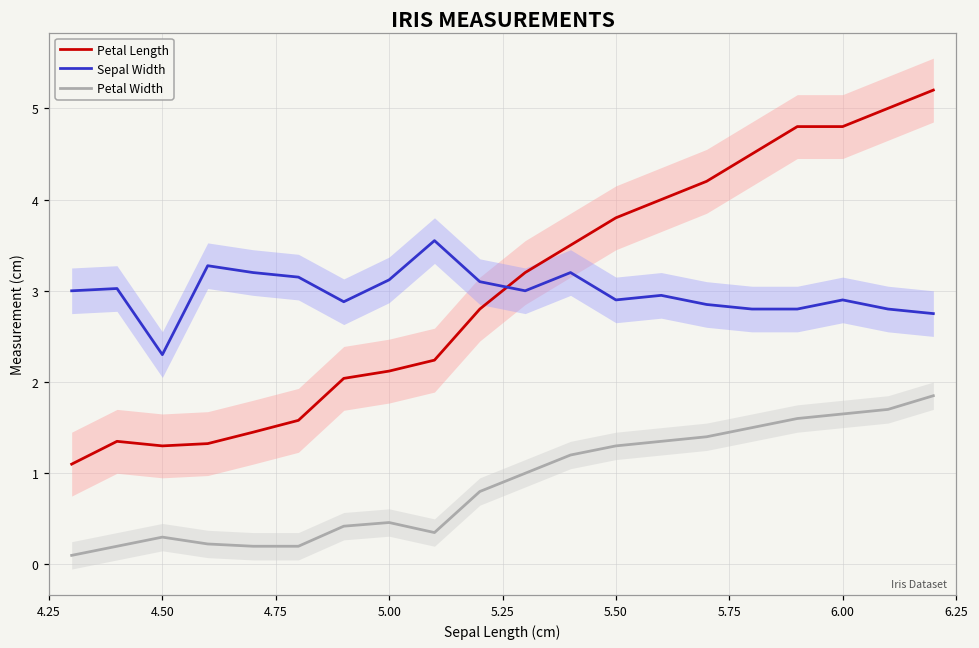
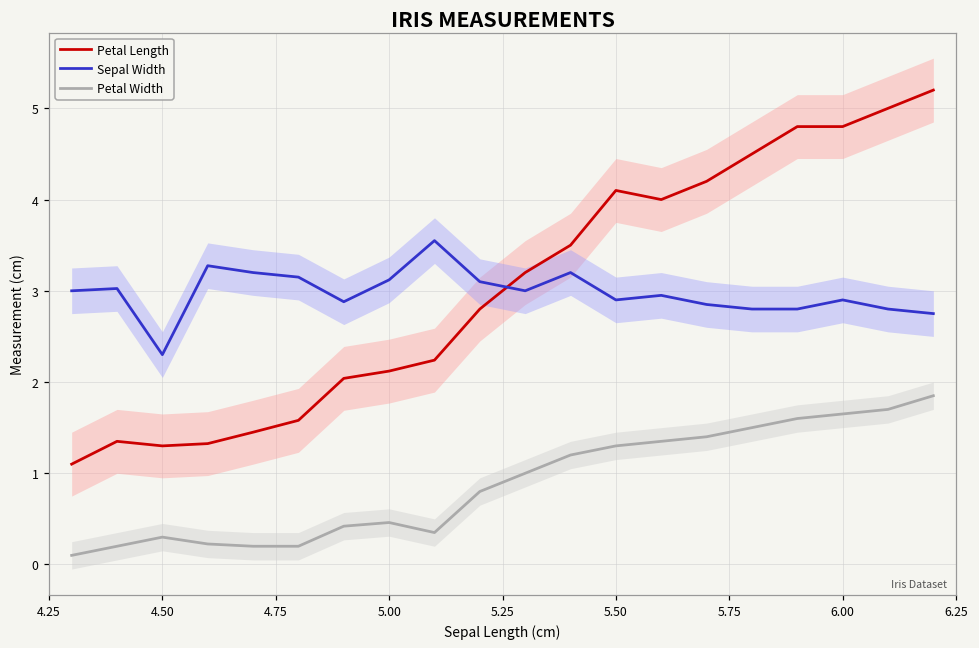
  {
    "Petal Length": {
      "4.50": 1.3,
      "5.00": 2.1,
-     "5.50": 3.8,
+     "5.50": 4.1,
      "6.00": 4.8
    },
    "Sepal Width": {
      "4.50": 2.3,
      "5.00": 3.1,
      "5.50": 2.9,
      "6.00": 2.9
    }
  }
